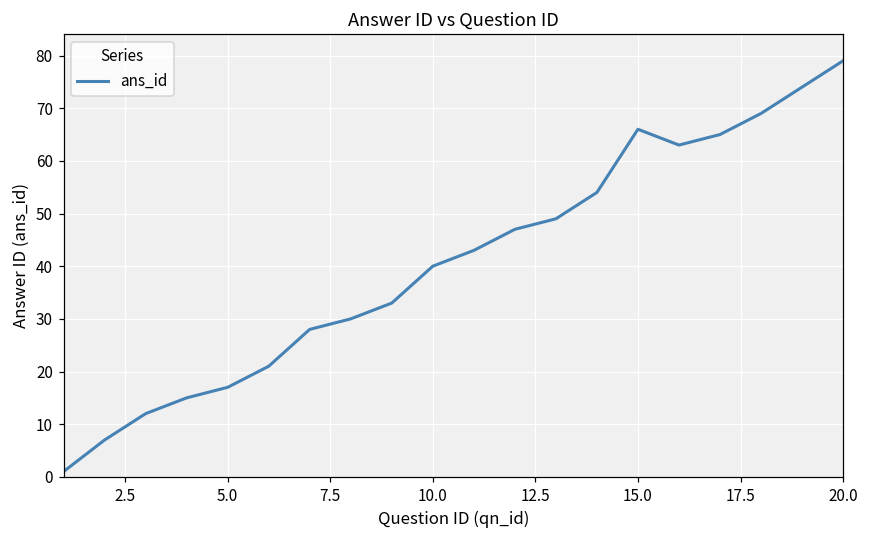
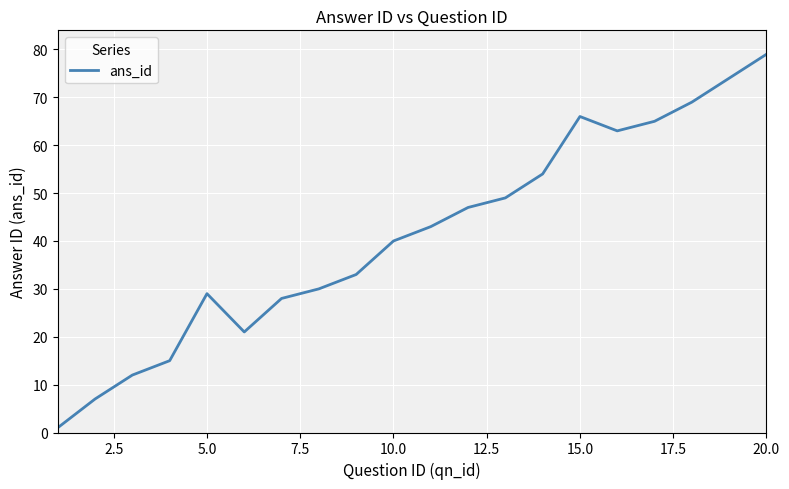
  {
-   "5.0": 17,
+   "5.0": 29,
    "10.0": 40,
    "15.0": 66,
    "20.0": 79
  }
